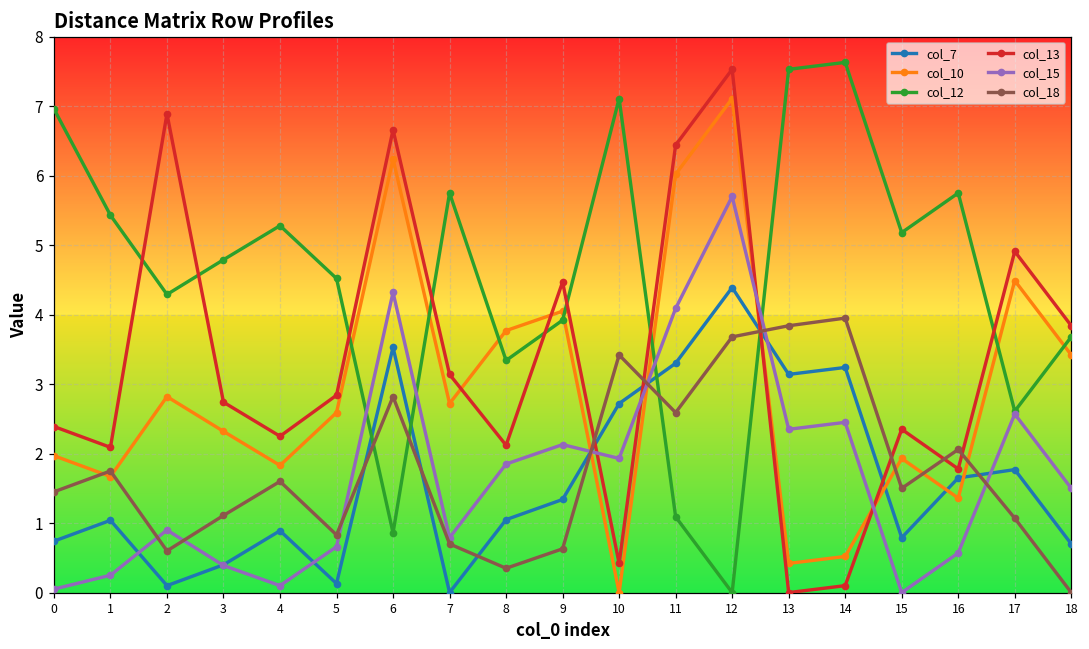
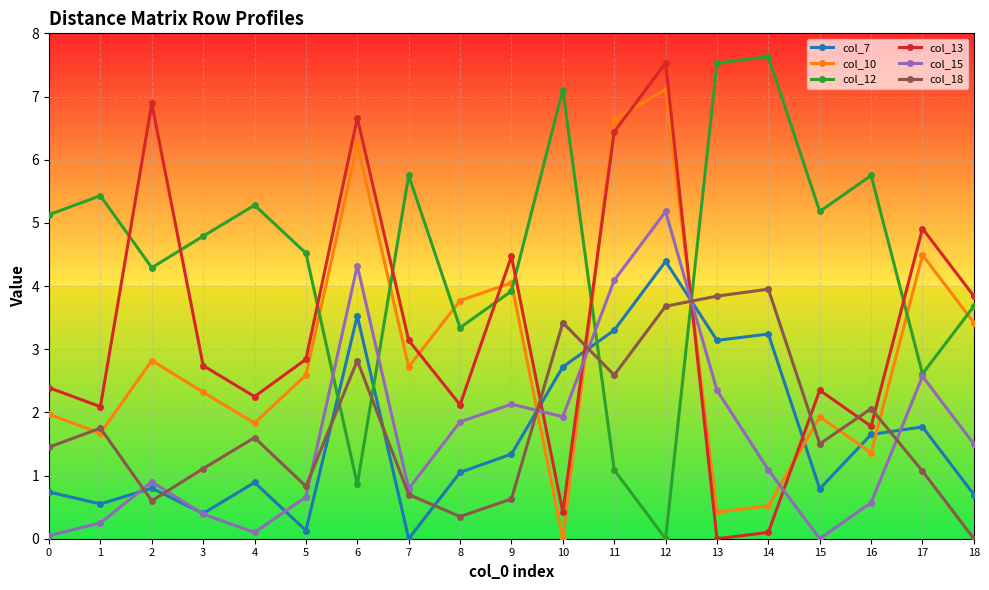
  {
    "col_7": {
      "0": 0.7,
-     "1": 1.0,
-     "2": 0.1,
+     "1": 0.6,
+     "2": 0.8,
      "4": 0.9,
      "5": 0.1,
      "6": 3.5,
      "7": 0.0,
      "8": 1.1,
      "9": 1.3,
      "10": 2.7,
      "11": 3.3,
      "12": 4.4,
      "13": 3.1,
      "14": 3.2,
      "15": 0.8,
      "16": 1.7,
      "17": 1.8,
      "18": 0.7
    },
    "col_10": {
      "0": 2.0,
      "1": 1.7,
      "2": 2.8,
      "3": 2.3,
      "4": 1.8,
      "5": 2.6,
      "6": 6.2,
      "7": 2.7,
      "8": 3.8,
      "9": 4.1,
      "10": 0.0,
-     "11": 6.0,
+     "11": 6.6,
      "12": 7.1,
      "13": 0.4,
      "14": 0.5,
      "15": 1.9,
      "16": 1.4,
      "17": 4.5,
      "18": 3.4
    },
    "col_12": {
-     "0": 7.0,
+     "0": 5.1,
      "1": 5.4,
      "2": 4.3,
      "3": 4.8,
      "4": 5.3,
      "5": 4.5,
      "6": 0.9,
      "7": 5.8,
      "8": 3.3,
      "9": 3.9,
      "10": 7.1,
      "11": 1.1,
      "12": 0.0,
      "13": 7.5,
      "14": 7.6,
      "15": 5.2,
      "16": 5.8,
      "17": 2.6,
      "18": 3.7
    },
    "col_13": {
      "0": 2.4,
      "1": 2.1,
      "2": 6.9,
      "3": 2.7,
      "4": 2.3,
      "5": 2.8,
      "6": 6.7,
      "7": 3.1,
      "8": 2.1,
      "9": 4.5,
      "10": 0.4,
      "11": 6.4,
      "12": 7.5,
      "13": 0.0,
      "14": 0.1,
      "15": 2.4,
      "16": 1.8,
      "17": 4.9,
      "18": 3.8
    },
    "col_15": {
      "0": 0.1,
      "1": 0.3,
      "2": 0.9,
      "4": 0.1,
      "5": 0.7,
      "6": 4.3,
      "7": 0.8,
      "8": 1.9,
      "9": 2.1,
      "10": 1.9,
      "11": 4.1,
-     "12": 5.7,
+     "12": 5.2,
      "13": 2.4,
-     "14": 2.5,
+     "14": 1.1,
      "15": 0.0,
      "16": 0.6,
      "17": 2.6,
      "18": 1.5
    },
    "col_18": {
      "0": 1.5,
      "1": 1.8,
      "2": 0.6,
      "3": 1.1,
      "4": 1.6,
      "5": 0.8,
      "6": 2.8,
      "7": 0.7,
      "8": 0.4,
      "9": 0.6,
      "10": 3.4,
      "11": 2.6,
      "12": 3.7,
      "13": 3.8,
      "14": 4.0,
      "15": 1.5,
      "16": 2.1,
      "17": 1.1,
      "18": 0.0
    }
  }
